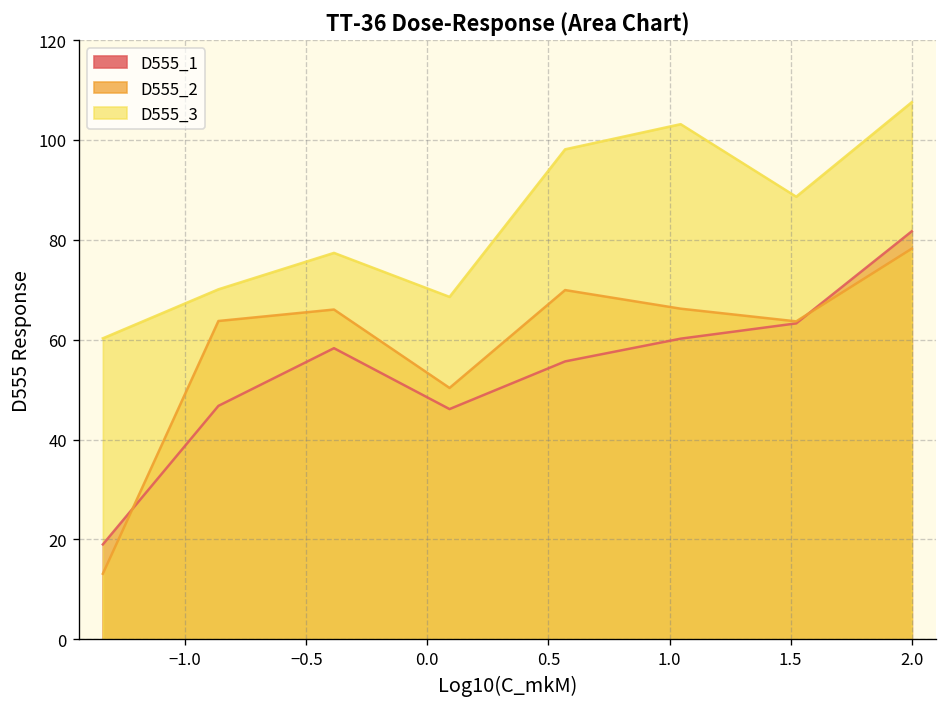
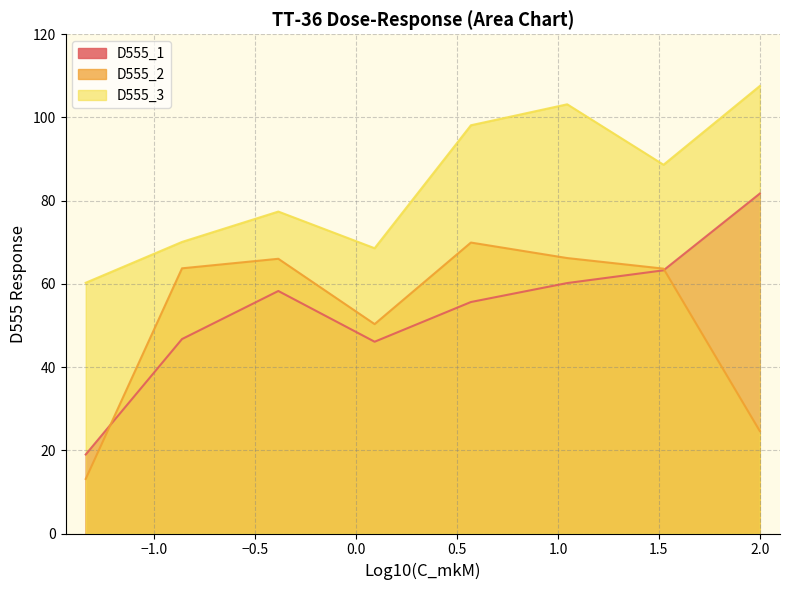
  {
    "D555_1": {
      "2.0": 82
    },
    "D555_2": {
-     "2.0": 78
+     "2.0": 25
    },
    "D555_3": {
      "2.0": 108
    }
  }
